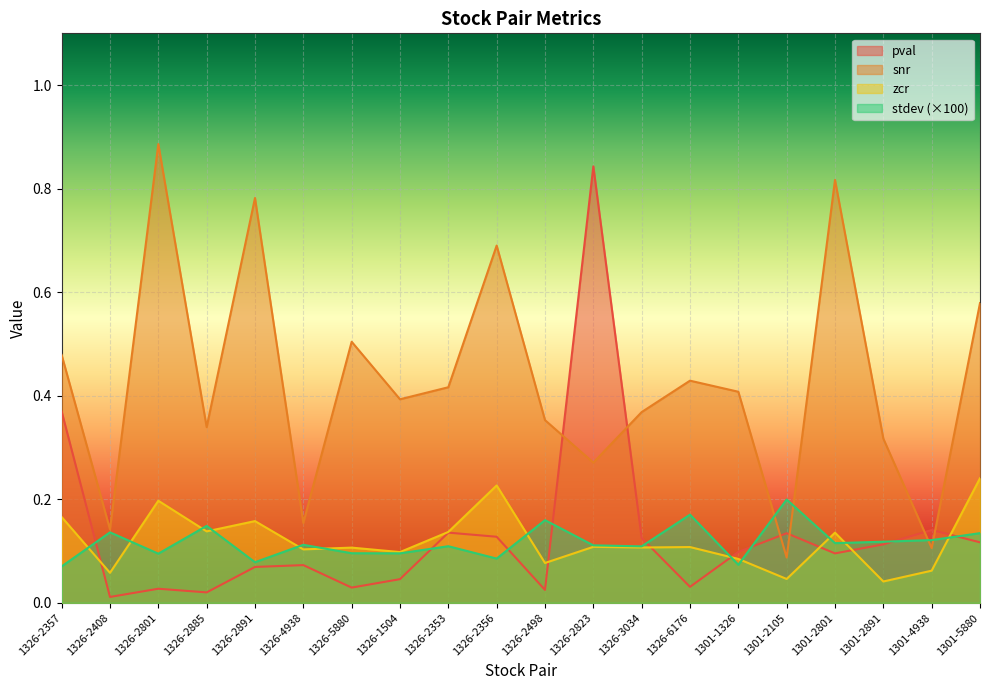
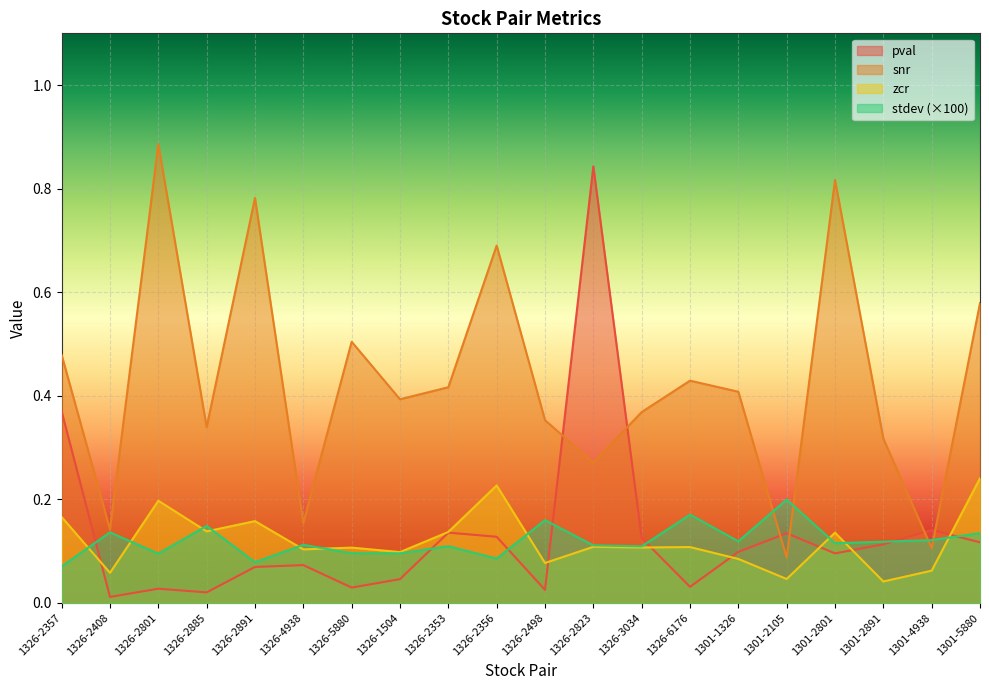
  {
    "stdev (×100)": {
      "1326-2357": 0.07,
      "1326-2408": 0.14,
      "1326-2801": 0.09,
      "1326-2885": 0.15,
      "1326-2891": 0.08,
      "1326-4938": 0.11,
      "1326-5880": 0.10,
      "1326-2353": 0.11,
      "1326-2356": 0.09,
      "1326-2498": 0.16,
      "1326-6176": 0.17,
-     "1301-1326": 0.07,
+     "1301-1326": 0.12,
      "1301-2105": 0.20,
      "1301-2801": 0.12,
      "1301-2891": 0.12,
      "1301-4938": 0.12,
      "1301-5880": 0.13
    }
  }
